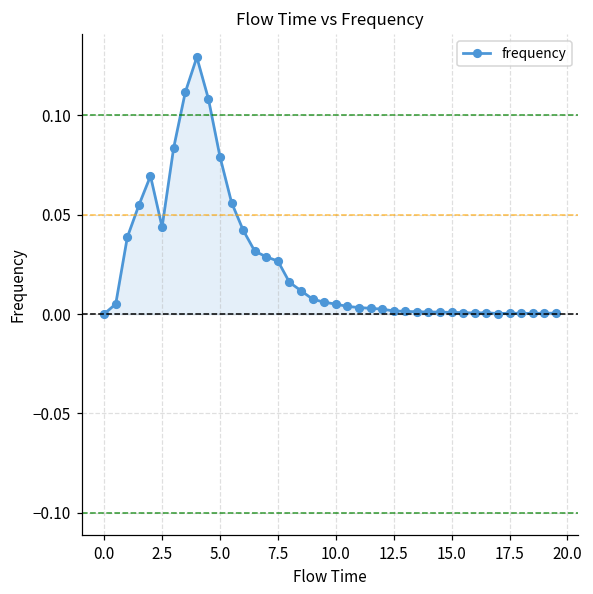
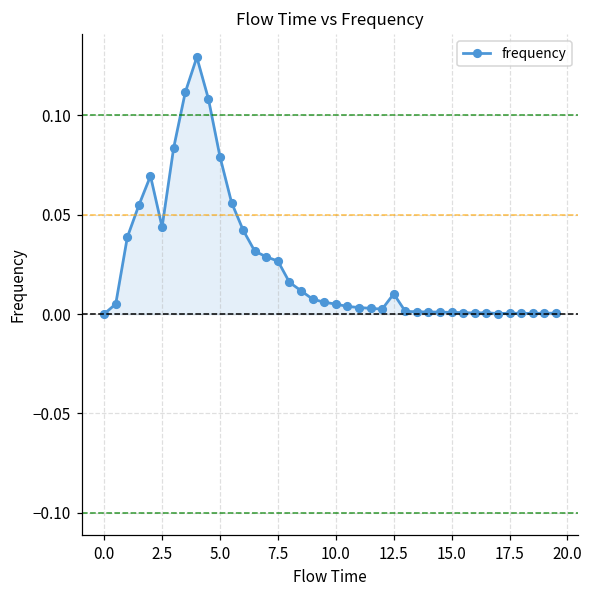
  {
    "0.0": 0.000,
    "2.5": 0.044,
    "5.0": 0.079,
    "7.5": 0.027,
    "10.0": 0.005,
-   "12.5": 0.002,
+   "12.5": 0.010,
    "15.0": 0.001,
    "17.5": 0.000
  }
